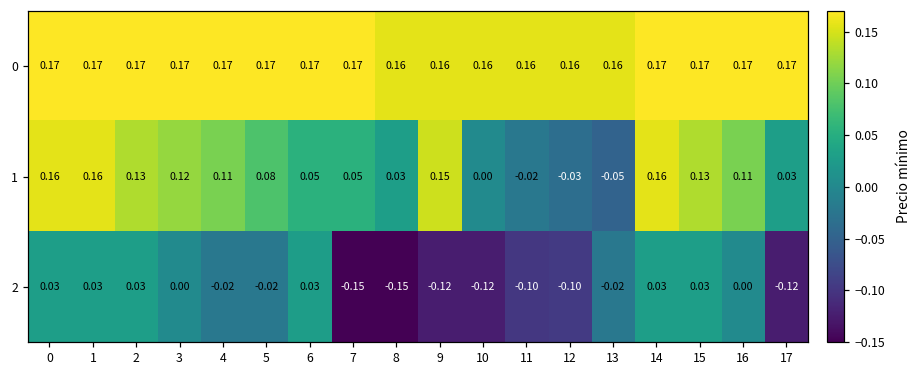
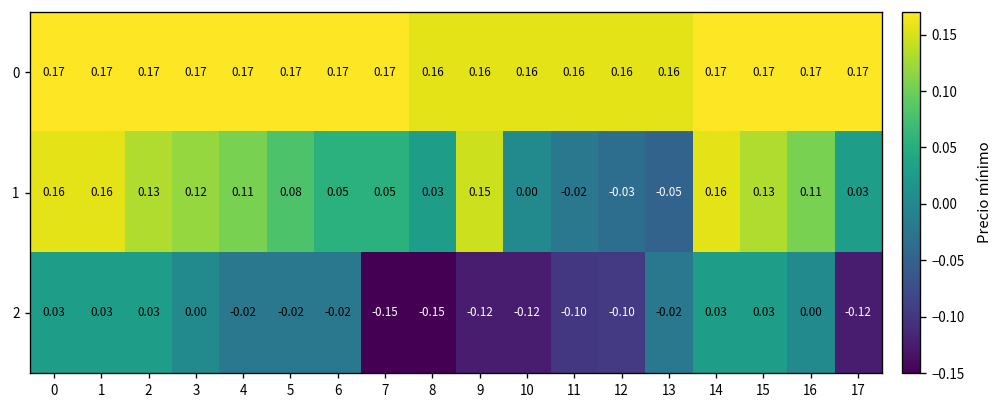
  {
    "0": {
      "0": 0.17,
      "1": 0.17,
      "2": 0.17,
      "3": 0.17,
      "4": 0.17,
      "5": 0.17,
      "6": 0.17,
      "7": 0.17,
      "8": 0.16,
      "9": 0.16,
      "10": 0.16,
      "11": 0.16,
      "12": 0.16,
      "13": 0.16,
      "14": 0.17,
      "15": 0.17,
      "16": 0.17,
      "17": 0.17
    },
    "1": {
      "0": 0.16,
      "1": 0.16,
      "2": 0.13,
      "3": 0.12,
      "4": 0.11,
      "5": 0.08,
      "6": 0.05,
      "7": 0.05,
      "8": 0.03,
      "9": 0.15,
      "10": 0.00,
      "11": -0.02,
      "12": -0.03,
      "13": -0.05,
      "14": 0.16,
      "15": 0.13,
      "16": 0.11,
      "17": 0.03
    },
    "2": {
      "0": 0.03,
      "1": 0.03,
      "2": 0.03,
      "3": 0.00,
      "4": -0.02,
      "5": -0.02,
-     "6": 0.03,
+     "6": -0.02,
      "7": -0.15,
      "8": -0.15,
      "9": -0.12,
      "10": -0.12,
      "11": -0.10,
      "12": -0.10,
      "13": -0.02,
      "14": 0.03,
      "15": 0.03,
      "16": 0.00,
      "17": -0.12
    }
  }
